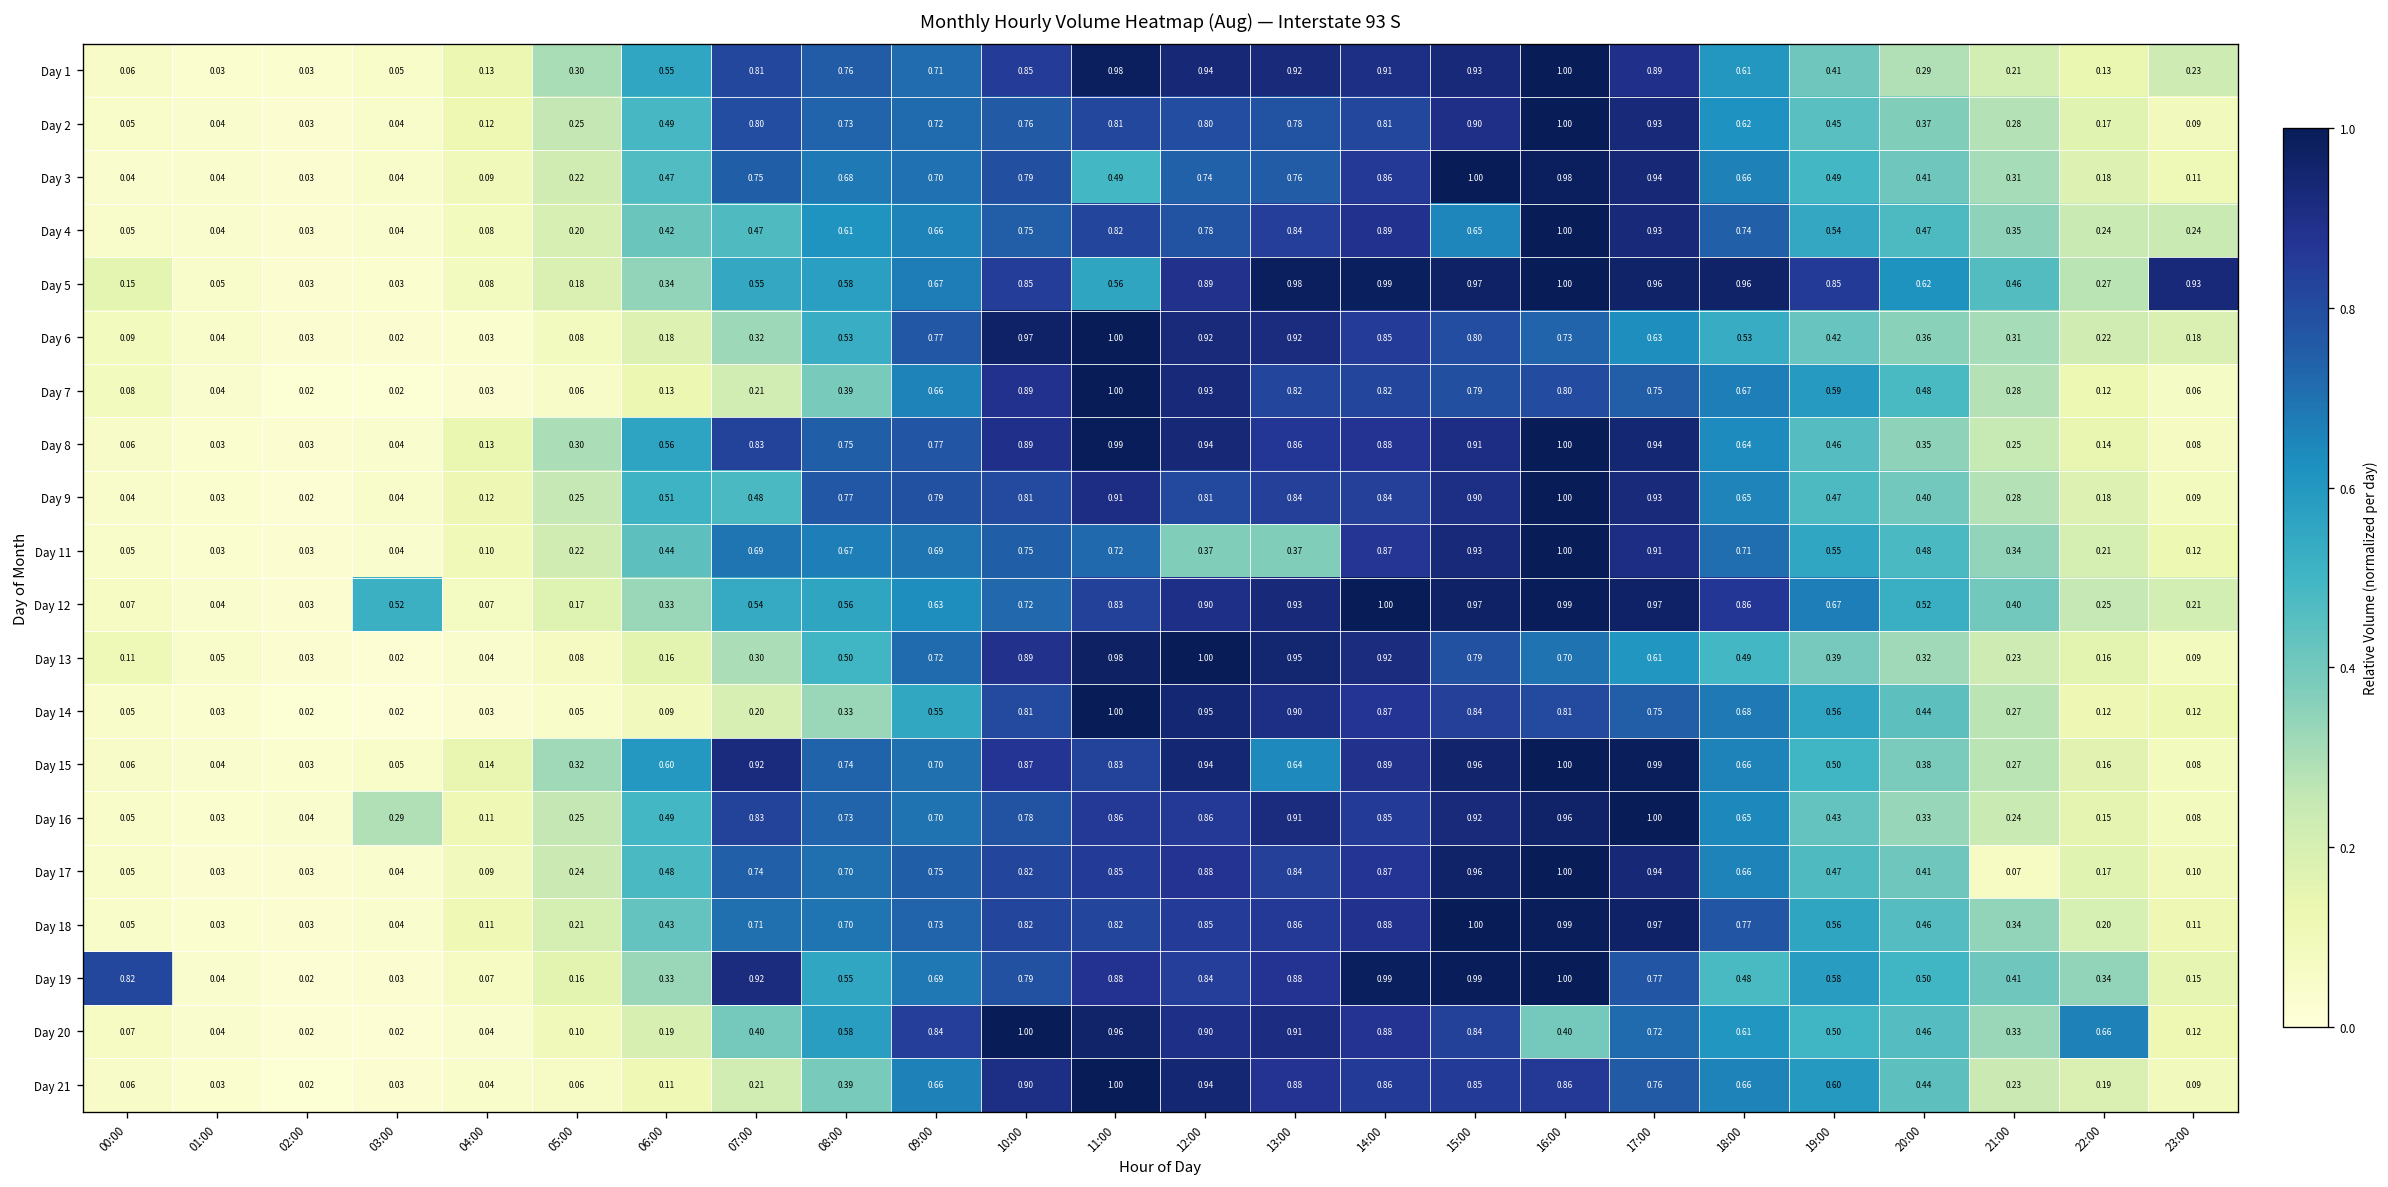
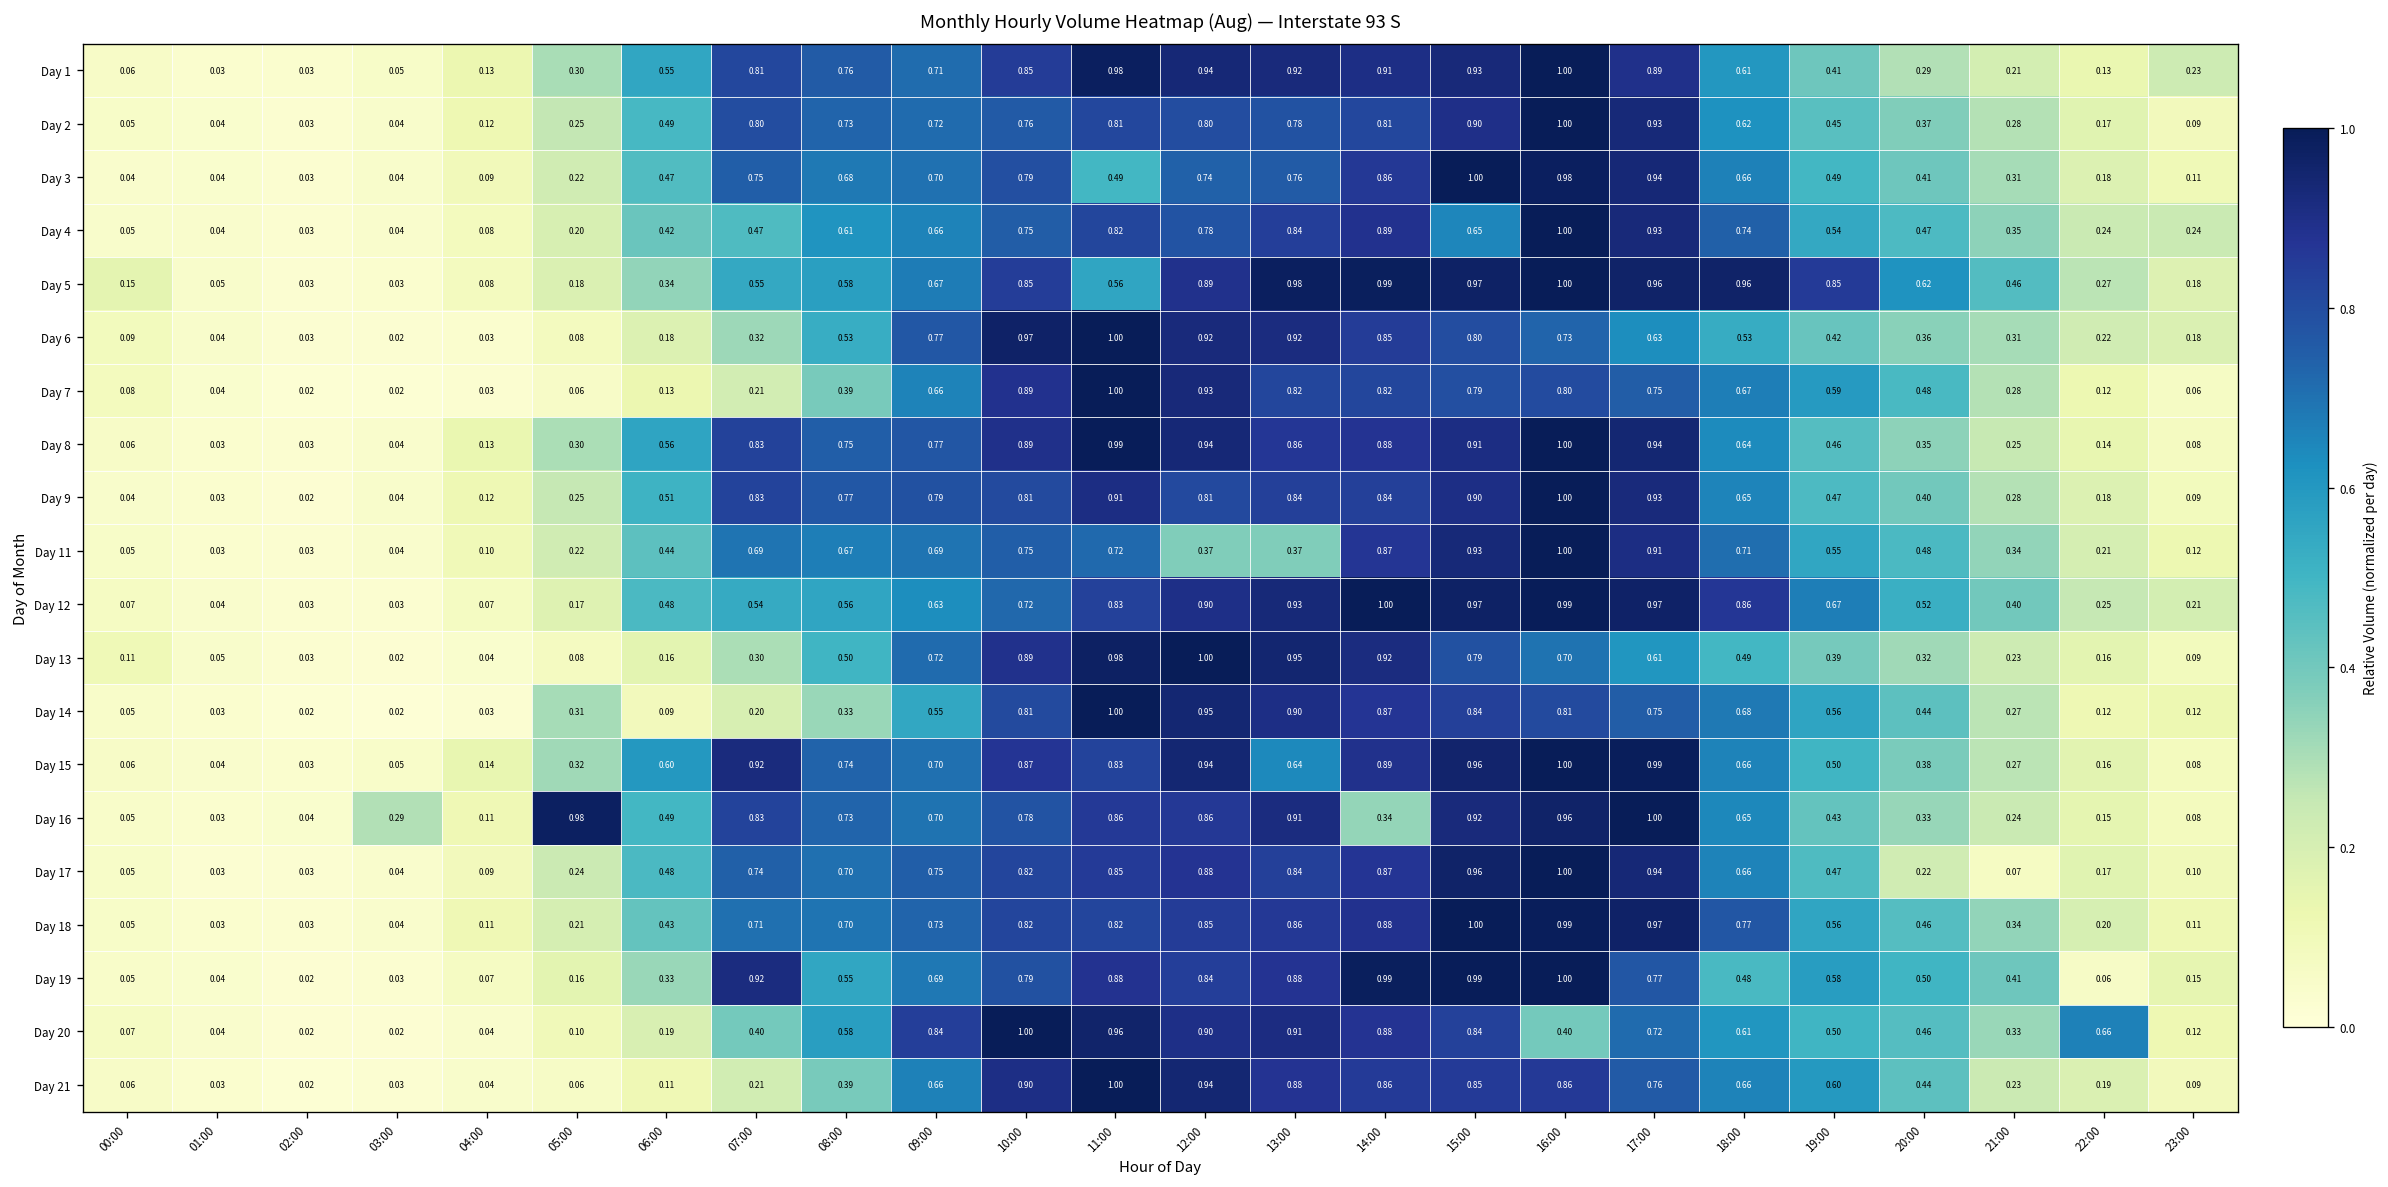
  {
    "Day 5": {
      "00:00": 0.15,
      "01:00": 0.05,
      "02:00": 0.03,
      "03:00": 0.03,
      "04:00": 0.08,
      "05:00": 0.18,
      "06:00": 0.34,
      "07:00": 0.55,
      "08:00": 0.58,
      "09:00": 0.67,
      "10:00": 0.85,
      "11:00": 0.56,
      "12:00": 0.89,
      "13:00": 0.98,
      "14:00": 0.99,
      "15:00": 0.97,
      "16:00": 1.00,
      "17:00": 0.96,
      "18:00": 0.96,
      "19:00": 0.85,
      "20:00": 0.62,
      "21:00": 0.46,
      "22:00": 0.27,
-     "23:00": 0.93
+     "23:00": 0.18
    },
    "Day 9": {
      "00:00": 0.04,
      "01:00": 0.03,
      "02:00": 0.02,
      "03:00": 0.04,
      "04:00": 0.12,
      "05:00": 0.25,
      "06:00": 0.51,
-     "07:00": 0.48,
+     "07:00": 0.83,
      "08:00": 0.77,
      "09:00": 0.79,
      "10:00": 0.81,
      "11:00": 0.91,
      "12:00": 0.81,
      "13:00": 0.84,
      "14:00": 0.84,
      "15:00": 0.90,
      "16:00": 1.00,
      "17:00": 0.93,
      "18:00": 0.65,
      "19:00": 0.47,
      "20:00": 0.40,
      "21:00": 0.28,
      "22:00": 0.18,
      "23:00": 0.09
    },
    "Day 12": {
      "00:00": 0.07,
      "01:00": 0.04,
      "02:00": 0.03,
-     "03:00": 0.52,
+     "03:00": 0.03,
      "04:00": 0.07,
      "05:00": 0.17,
-     "06:00": 0.33,
+     "06:00": 0.48,
      "07:00": 0.54,
      "08:00": 0.56,
      "09:00": 0.63,
      "10:00": 0.72,
      "11:00": 0.83,
      "12:00": 0.90,
      "13:00": 0.93,
      "14:00": 1.00,
      "15:00": 0.97,
      "16:00": 0.99,
      "17:00": 0.97,
      "18:00": 0.86,
      "19:00": 0.67,
      "20:00": 0.52,
      "21:00": 0.40,
      "22:00": 0.25,
      "23:00": 0.21
    },
    "Day 14": {
      "00:00": 0.05,
      "01:00": 0.03,
      "02:00": 0.02,
      "03:00": 0.02,
      "04:00": 0.03,
-     "05:00": 0.05,
+     "05:00": 0.31,
      "06:00": 0.09,
      "07:00": 0.20,
      "08:00": 0.33,
      "09:00": 0.55,
      "10:00": 0.81,
      "11:00": 1.00,
      "12:00": 0.95,
      "13:00": 0.90,
      "14:00": 0.87,
      "15:00": 0.84,
      "16:00": 0.81,
      "17:00": 0.75,
      "18:00": 0.68,
      "19:00": 0.56,
      "20:00": 0.44,
      "21:00": 0.27,
      "22:00": 0.12,
      "23:00": 0.12
    },
    "Day 16": {
      "00:00": 0.05,
      "01:00": 0.03,
      "02:00": 0.04,
      "03:00": 0.29,
      "04:00": 0.11,
-     "05:00": 0.25,
+     "05:00": 0.98,
      "06:00": 0.49,
      "07:00": 0.83,
      "08:00": 0.73,
      "09:00": 0.70,
      "10:00": 0.78,
      "11:00": 0.86,
      "12:00": 0.86,
      "13:00": 0.91,
-     "14:00": 0.85,
+     "14:00": 0.34,
      "15:00": 0.92,
      "16:00": 0.96,
      "17:00": 1.00,
      "18:00": 0.65,
      "19:00": 0.43,
      "20:00": 0.33,
      "21:00": 0.24,
      "22:00": 0.15,
      "23:00": 0.08
    },
    "Day 17": {
      "00:00": 0.05,
      "01:00": 0.03,
      "02:00": 0.03,
      "03:00": 0.04,
      "04:00": 0.09,
      "05:00": 0.24,
      "06:00": 0.48,
      "07:00": 0.74,
      "08:00": 0.70,
      "09:00": 0.75,
      "10:00": 0.82,
      "11:00": 0.85,
      "12:00": 0.88,
      "13:00": 0.84,
      "14:00": 0.87,
      "15:00": 0.96,
      "16:00": 1.00,
      "17:00": 0.94,
      "18:00": 0.66,
      "19:00": 0.47,
-     "20:00": 0.41,
+     "20:00": 0.22,
      "21:00": 0.07,
      "22:00": 0.17,
      "23:00": 0.10
    },
    "Day 19": {
-     "00:00": 0.82,
+     "00:00": 0.05,
      "01:00": 0.04,
      "02:00": 0.02,
      "03:00": 0.03,
      "04:00": 0.07,
      "05:00": 0.16,
      "06:00": 0.33,
      "07:00": 0.92,
      "08:00": 0.55,
      "09:00": 0.69,
      "10:00": 0.79,
      "11:00": 0.88,
      "12:00": 0.84,
      "13:00": 0.88,
      "14:00": 0.99,
      "15:00": 0.99,
      "16:00": 1.00,
      "17:00": 0.77,
      "18:00": 0.48,
      "19:00": 0.58,
      "20:00": 0.50,
      "21:00": 0.41,
-     "22:00": 0.34,
+     "22:00": 0.06,
      "23:00": 0.15
    }
  }
